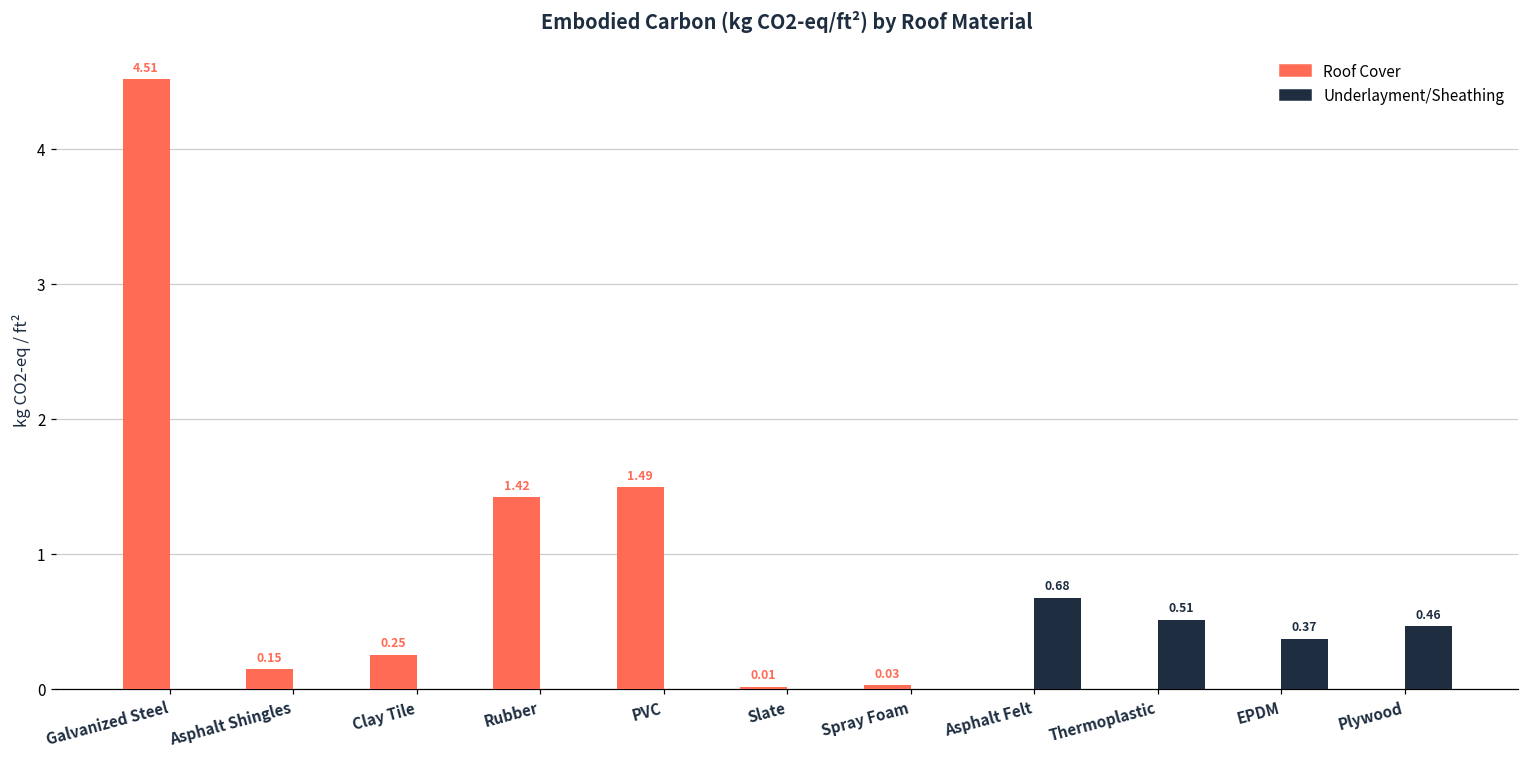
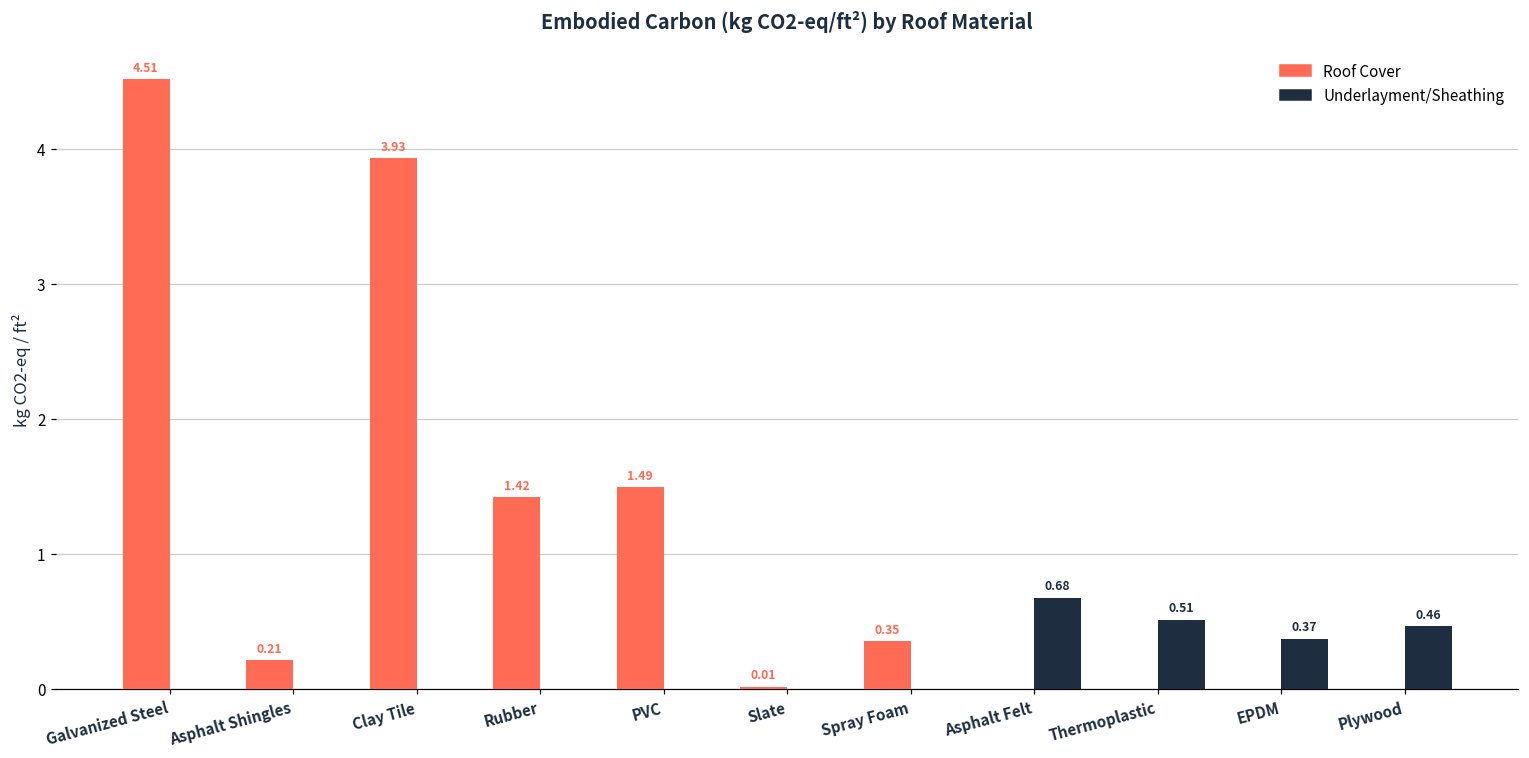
  {
    "Roof Cover": {
      "Galvanized Steel": 4.51,
-     "Asphalt Shingles": 0.15,
-     "Clay Tile": 0.25,
+     "Asphalt Shingles": 0.21,
+     "Clay Tile": 3.93,
      "Rubber": 1.42,
      "PVC": 1.49,
      "Slate": 0.01,
-     "Spray Foam": 0.03
+     "Spray Foam": 0.35
    },
    "Underlayment/Sheathing": {
      "Asphalt Felt": 0.68,
      "Thermoplastic": 0.51,
      "EPDM": 0.37,
      "Plywood": 0.46
    }
  }
